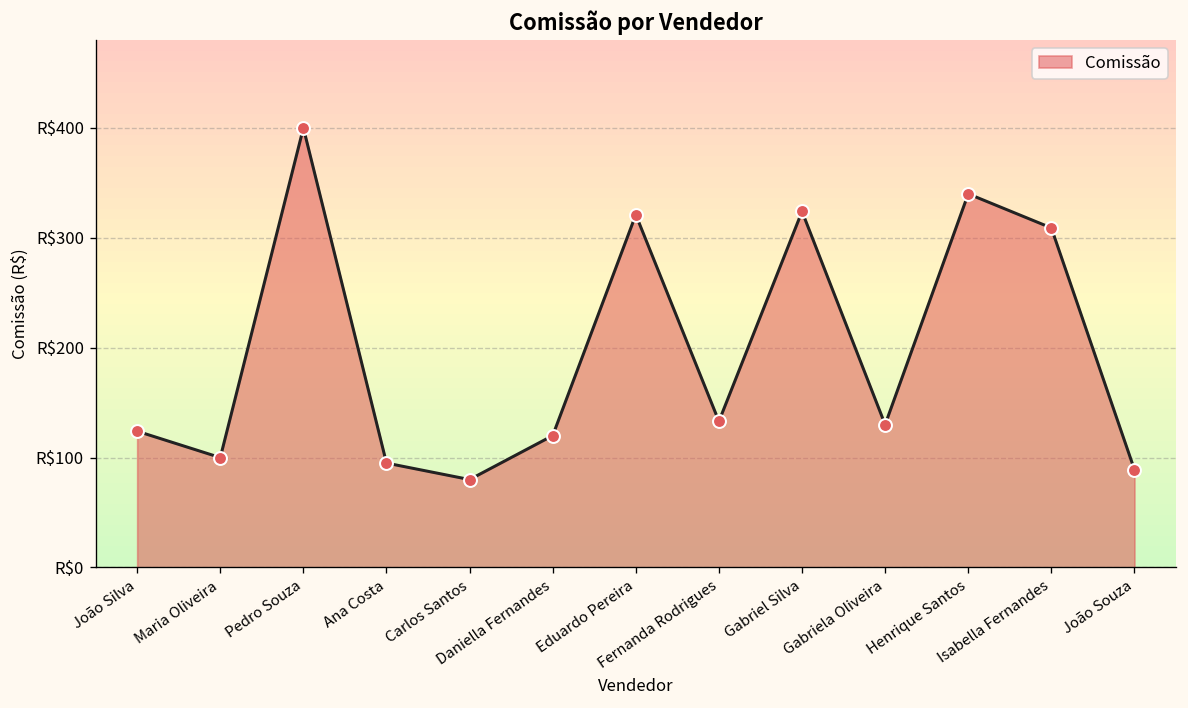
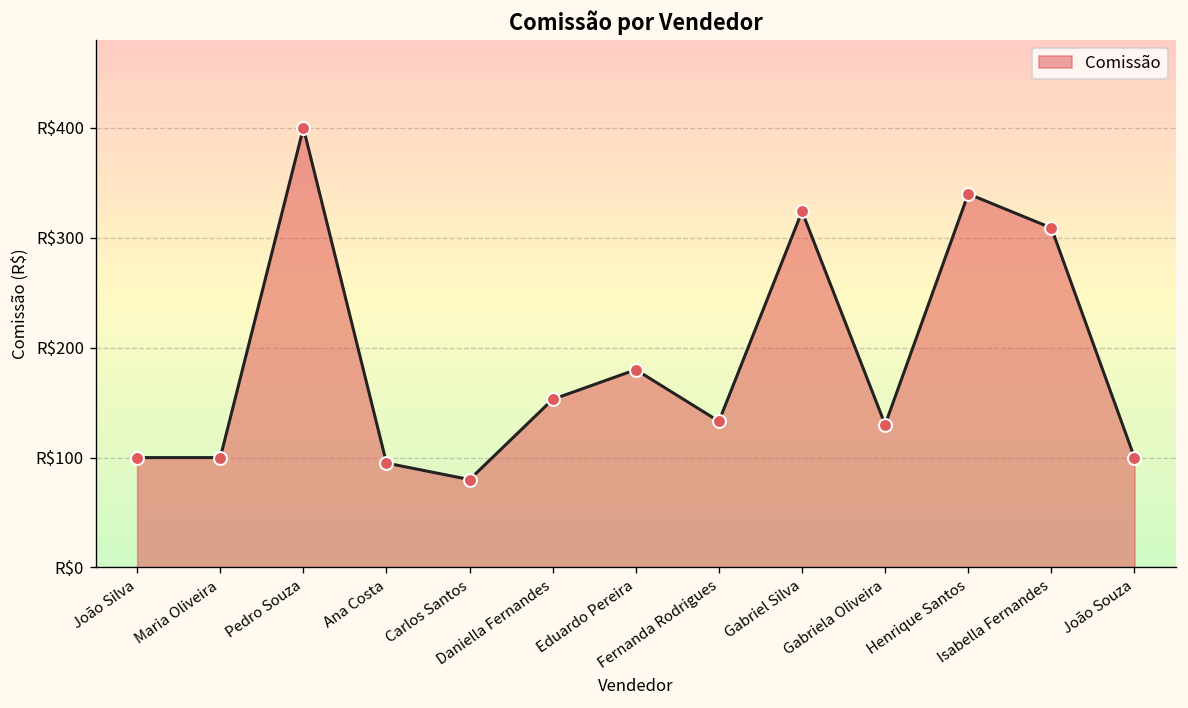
  {
-   "João Silva": "R$120",
+   "João Silva": "R$100",
    "Maria Oliveira": "R$100",
    "Pedro Souza": "R$400",
    "Ana Costa": "R$100",
    "Carlos Santos": "R$80",
-   "Daniella Fernandes": "R$120",
-   "Eduardo Pereira": "R$320",
+   "Daniella Fernandes": "R$150",
+   "Eduardo Pereira": "R$180",
    "Fernanda Rodrigues": "R$130",
    "Gabriel Silva": "R$320",
    "Gabriela Oliveira": "R$130",
    "Henrique Santos": "R$340",
    "Isabella Fernandes": "R$310",
-   "João Souza": "R$90"
+   "João Souza": "R$100"
  }
